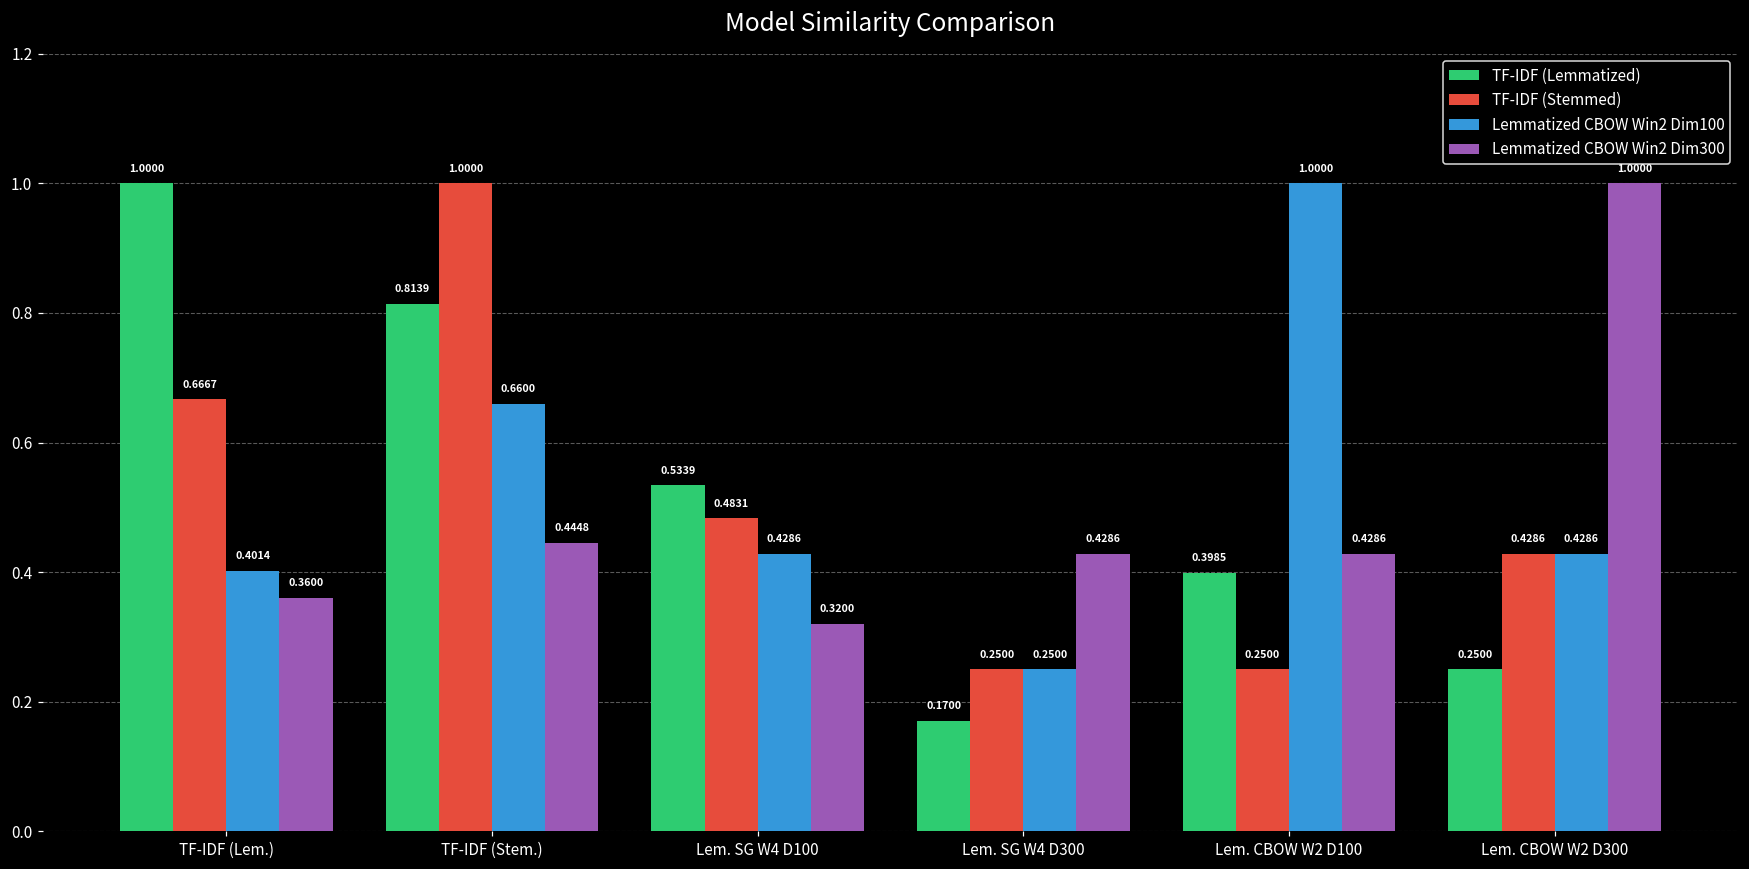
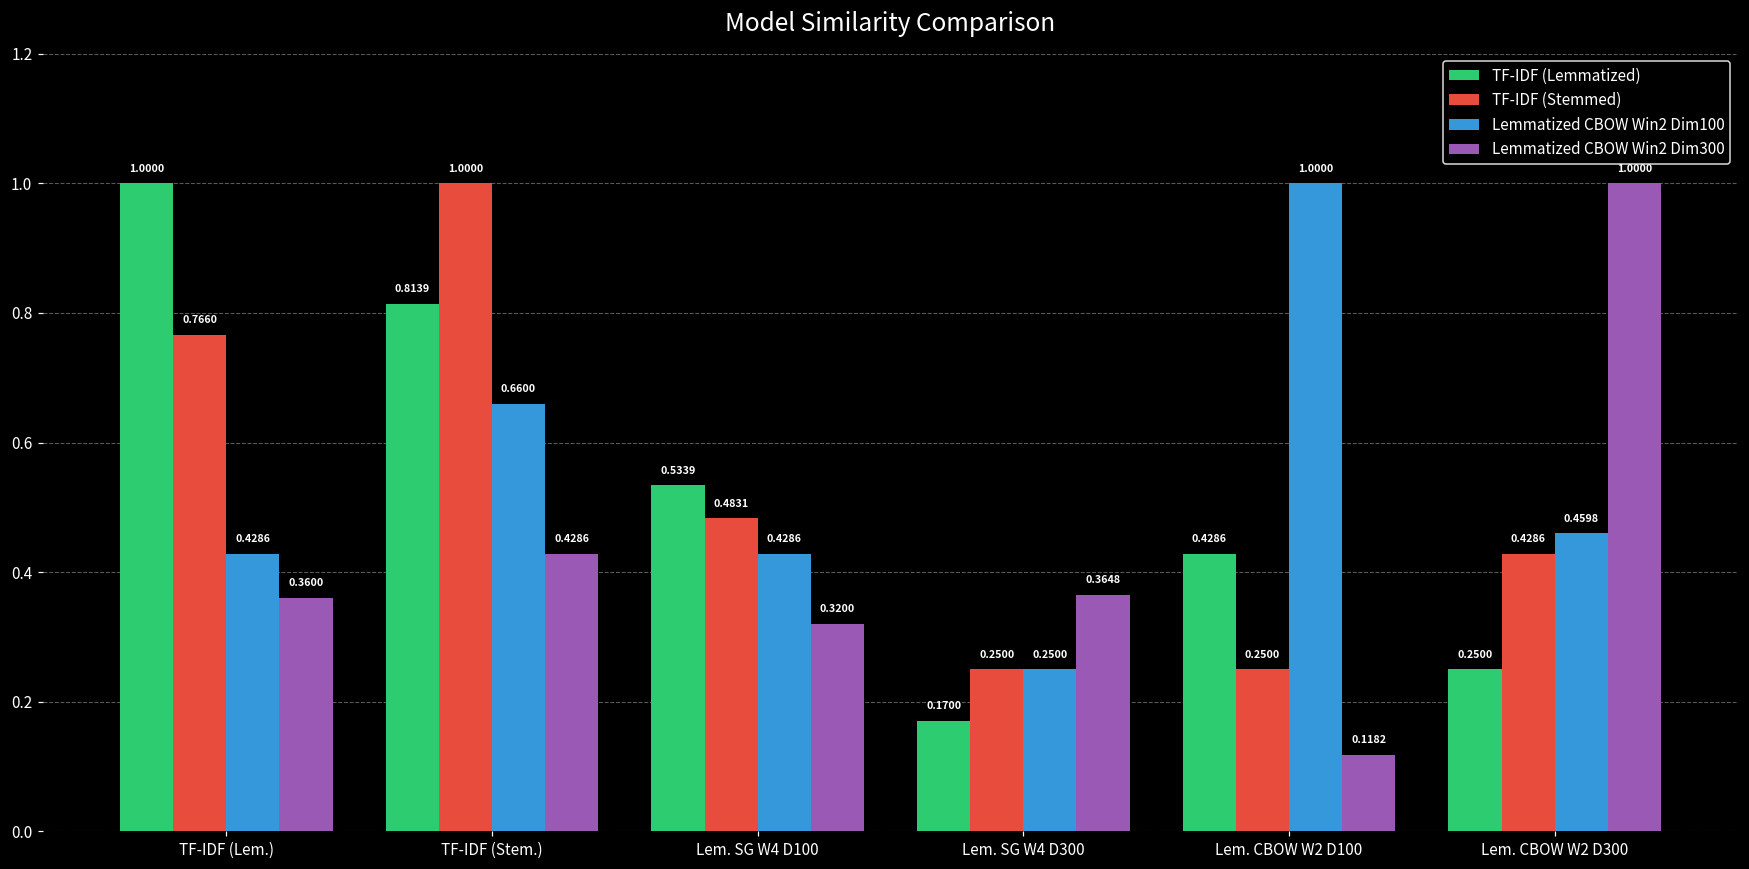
  {
    "TF-IDF (Lemmatized)": {
      "TF-IDF (Lem.)": 1.0000,
      "TF-IDF (Stem.)": 0.8139,
      "Lem. SG W4 D100": 0.5339,
      "Lem. SG W4 D300": 0.1700,
-     "Lem. CBOW W2 D100": 0.3985,
+     "Lem. CBOW W2 D100": 0.4286,
      "Lem. CBOW W2 D300": 0.2500
    },
    "TF-IDF (Stemmed)": {
-     "TF-IDF (Lem.)": 0.6667,
+     "TF-IDF (Lem.)": 0.7660,
      "TF-IDF (Stem.)": 1.0000,
      "Lem. SG W4 D100": 0.4831,
      "Lem. SG W4 D300": 0.2500,
      "Lem. CBOW W2 D100": 0.2500,
      "Lem. CBOW W2 D300": 0.4286
    },
    "Lemmatized CBOW Win2 Dim100": {
-     "TF-IDF (Lem.)": 0.4014,
+     "TF-IDF (Lem.)": 0.4286,
      "TF-IDF (Stem.)": 0.6600,
      "Lem. SG W4 D100": 0.4286,
      "Lem. SG W4 D300": 0.2500,
      "Lem. CBOW W2 D100": 1.0000,
-     "Lem. CBOW W2 D300": 0.4286
+     "Lem. CBOW W2 D300": 0.4598
    },
    "Lemmatized CBOW Win2 Dim300": {
      "TF-IDF (Lem.)": 0.3600,
-     "TF-IDF (Stem.)": 0.4448,
+     "TF-IDF (Stem.)": 0.4286,
      "Lem. SG W4 D100": 0.3200,
-     "Lem. SG W4 D300": 0.4286,
-     "Lem. CBOW W2 D100": 0.4286,
+     "Lem. SG W4 D300": 0.3648,
+     "Lem. CBOW W2 D100": 0.1182,
      "Lem. CBOW W2 D300": 1.0000
    }
  }
